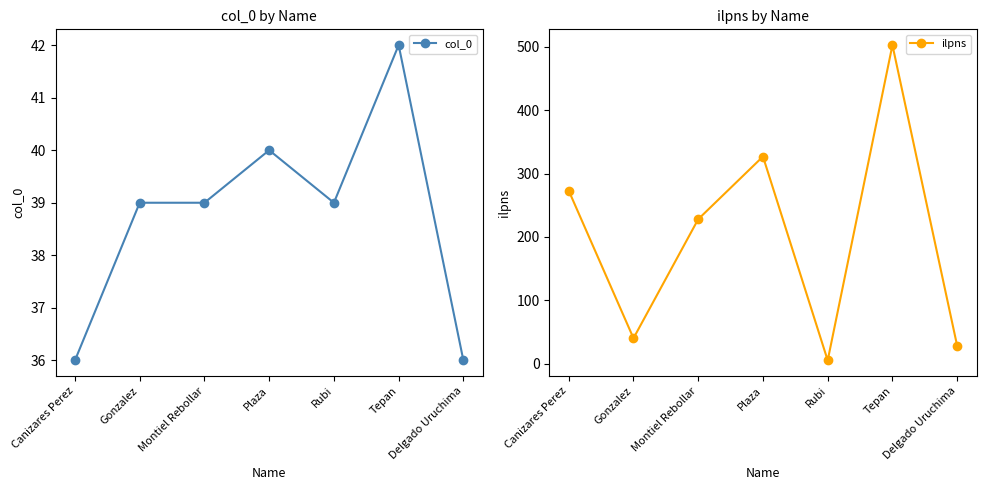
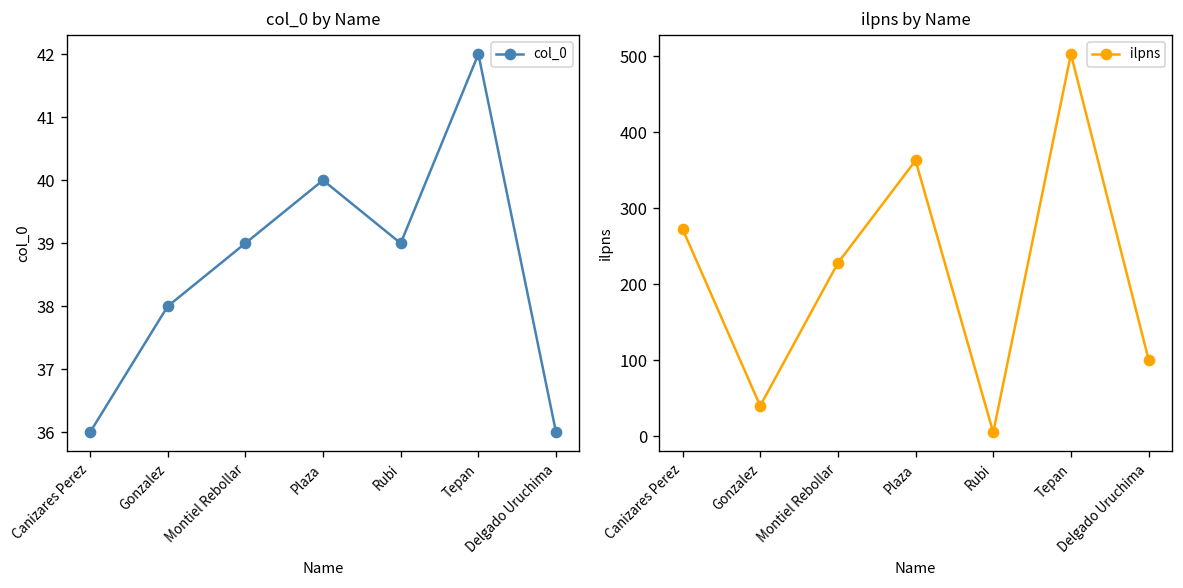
  {
    "col_0 by Name": {
      "Canizares Perez": 36,
-     "Gonzalez": 39,
+     "Gonzalez": 38,
      "Montiel Rebollar": 39,
      "Plaza": 40,
      "Rubi": 39,
      "Tepan": 42,
      "Delgado Uruchima": 36
    },
    "ilpns by Name": {
      "Canizares Perez": 270,
      "Gonzalez": 40,
      "Montiel Rebollar": 230,
-     "Plaza": 330,
+     "Plaza": 360,
      "Rubi": 10,
      "Tepan": 500,
-     "Delgado Uruchima": 30
+     "Delgado Uruchima": 100
    }
  }
